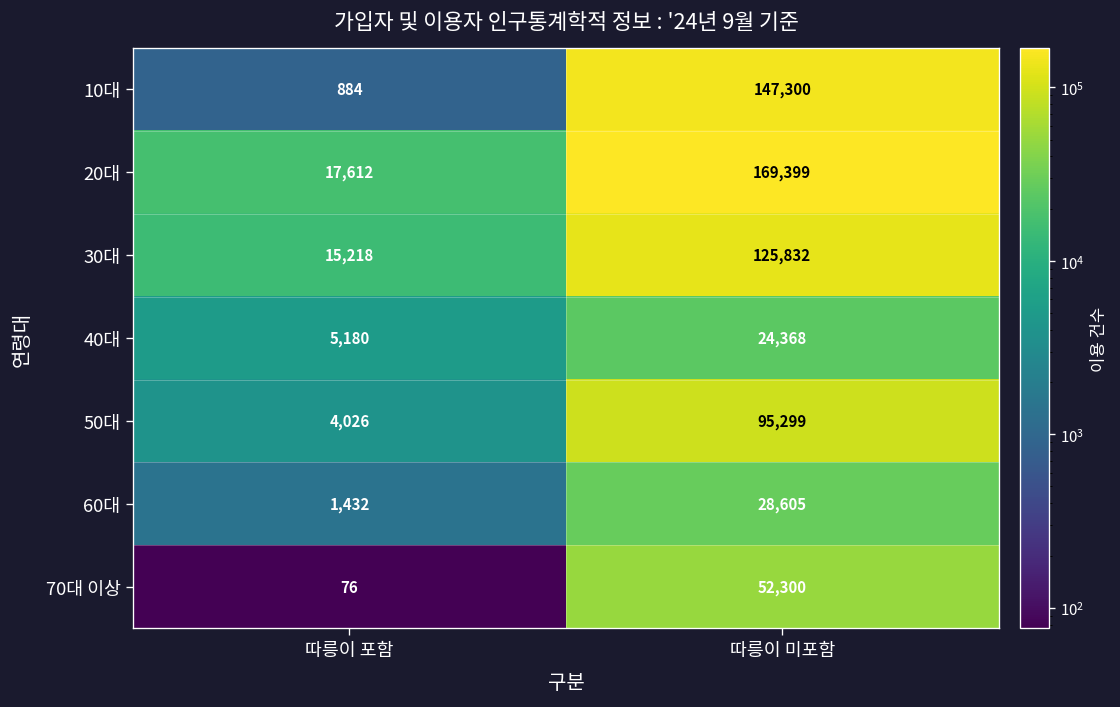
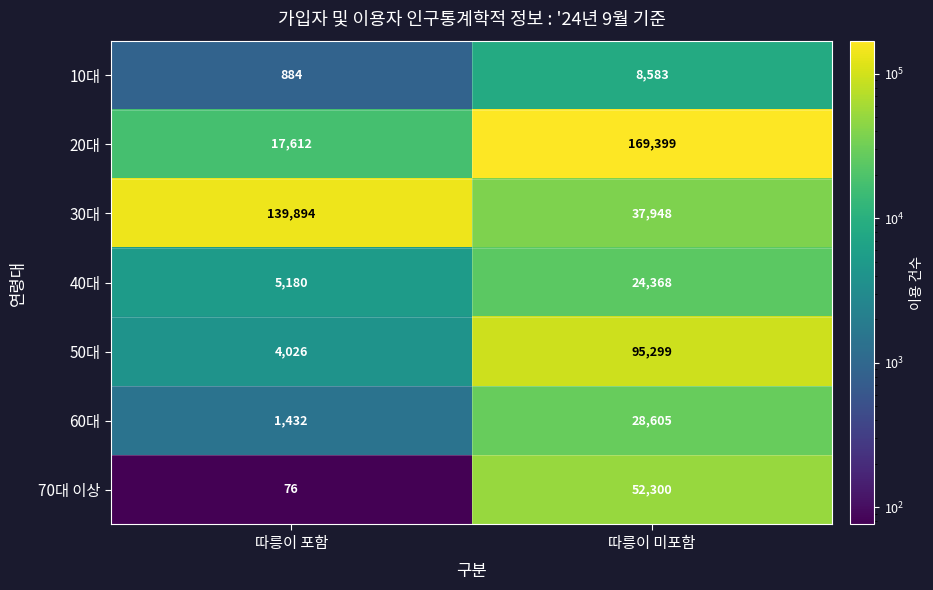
  {
    "10대": {
      "따릉이 포함": "884",
-     "따릉이 미포함": "147,300"
+     "따릉이 미포함": "8,583"
    },
    "20대": {
      "따릉이 포함": "17,612",
      "따릉이 미포함": "169,399"
    },
    "30대": {
-     "따릉이 포함": "15,218",
-     "따릉이 미포함": "125,832"
+     "따릉이 포함": "139,894",
+     "따릉이 미포함": "37,948"
    },
    "40대": {
      "따릉이 포함": "5,180",
      "따릉이 미포함": "24,368"
    },
    "50대": {
      "따릉이 포함": "4,026",
      "따릉이 미포함": "95,299"
    },
    "60대": {
      "따릉이 포함": "1,432",
      "따릉이 미포함": "28,605"
    },
    "70대 이상": {
      "따릉이 포함": "76",
      "따릉이 미포함": "52,300"
    }
  }
